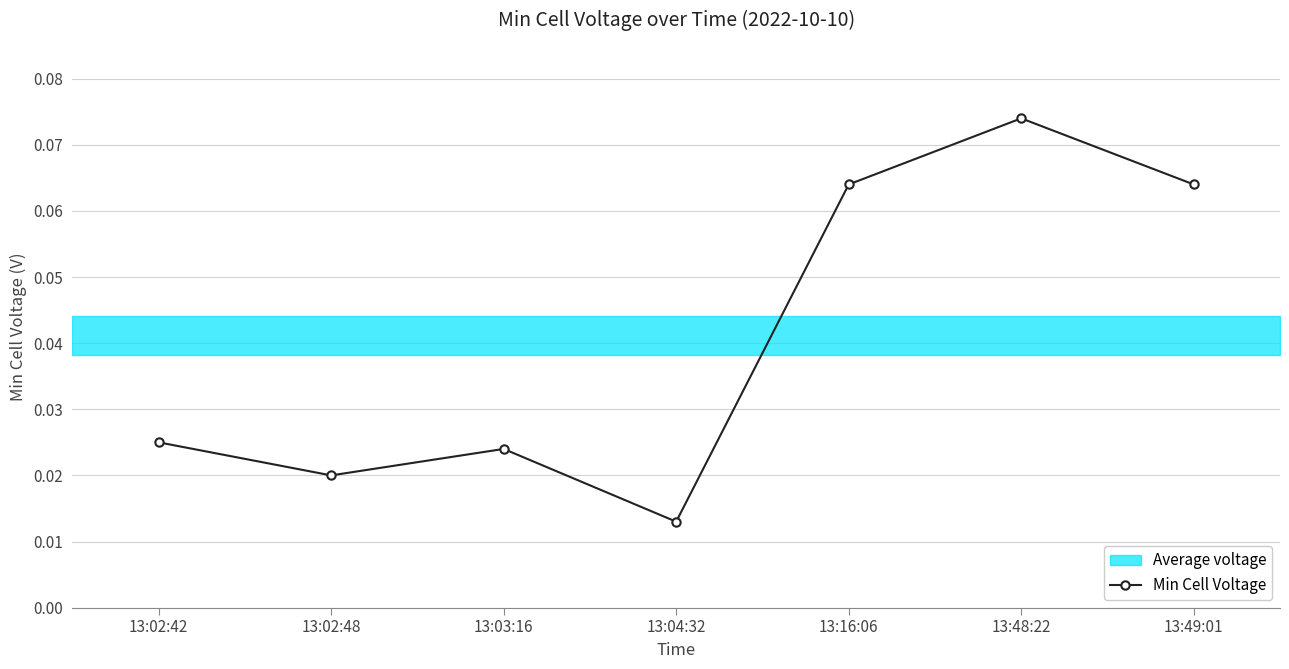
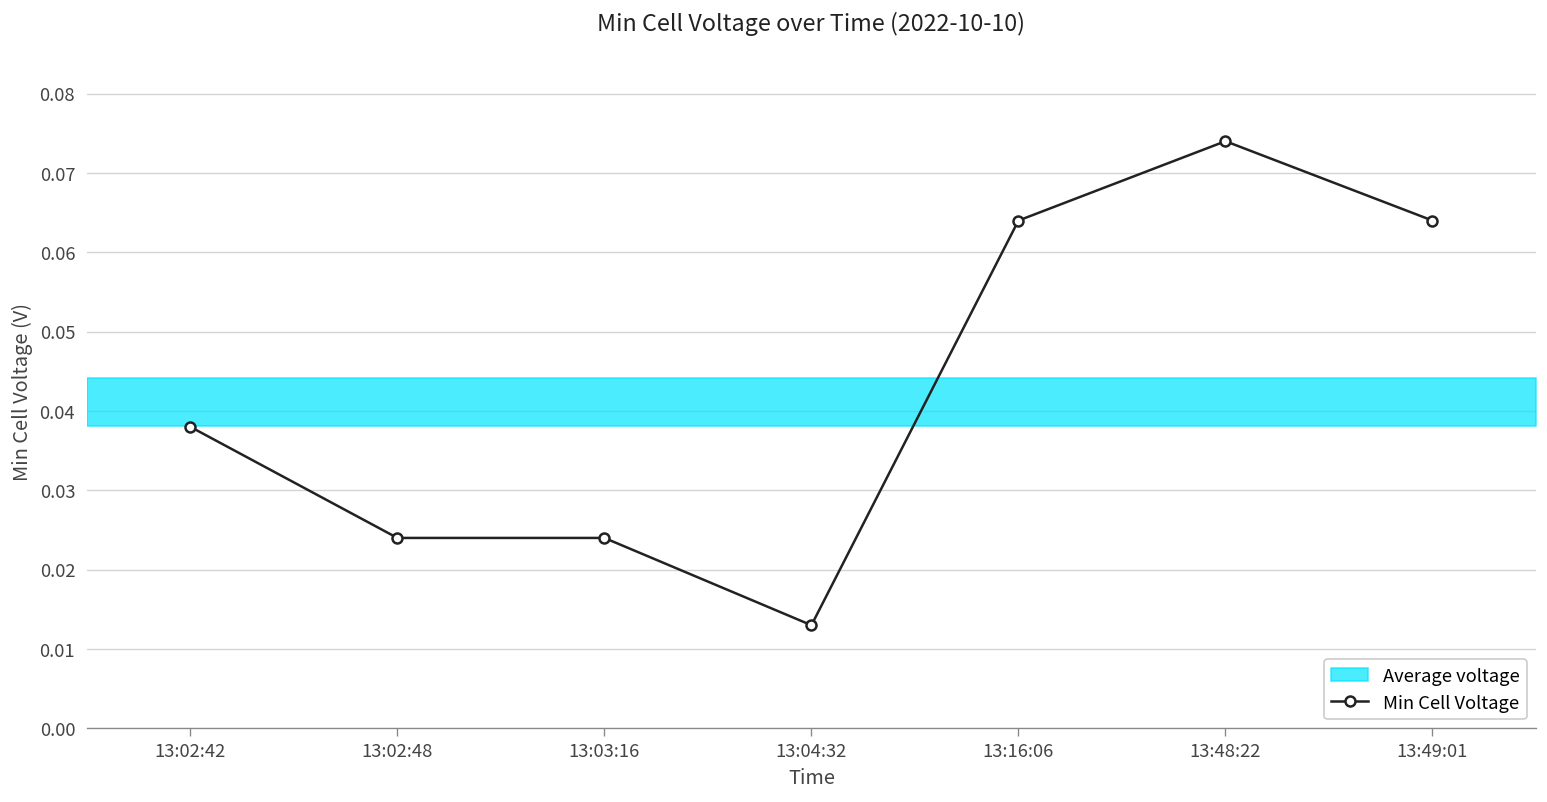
  {
    "Min Cell Voltage": {
-     "13:02:42": 0.025,
-     "13:02:48": 0.020,
+     "13:02:42": 0.038,
+     "13:02:48": 0.024,
      "13:03:16": 0.024,
      "13:04:32": 0.013,
      "13:16:06": 0.064,
      "13:48:22": 0.074,
      "13:49:01": 0.064
    }
  }
